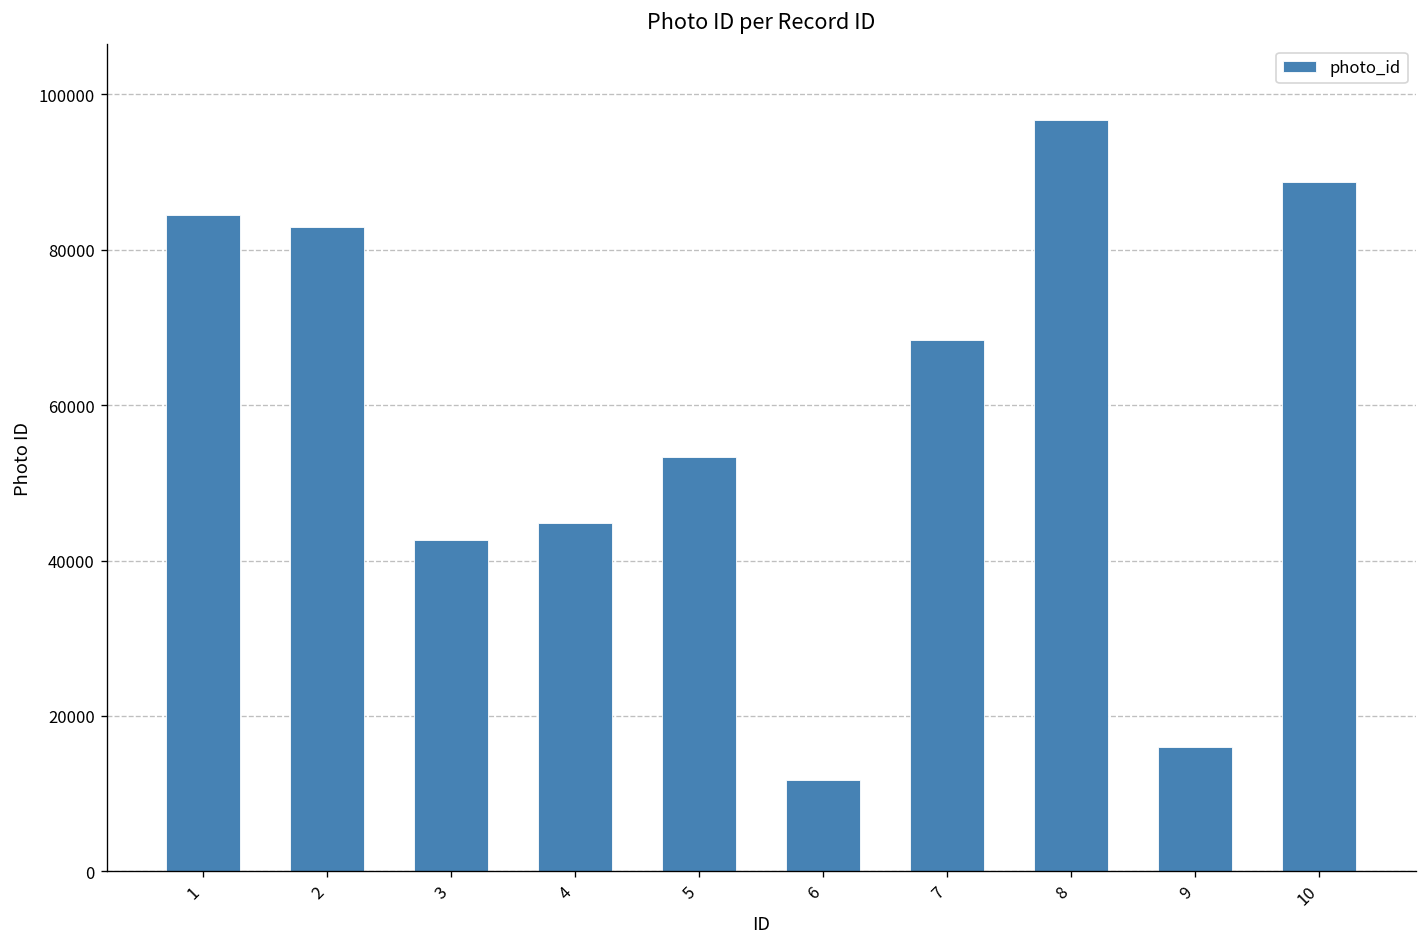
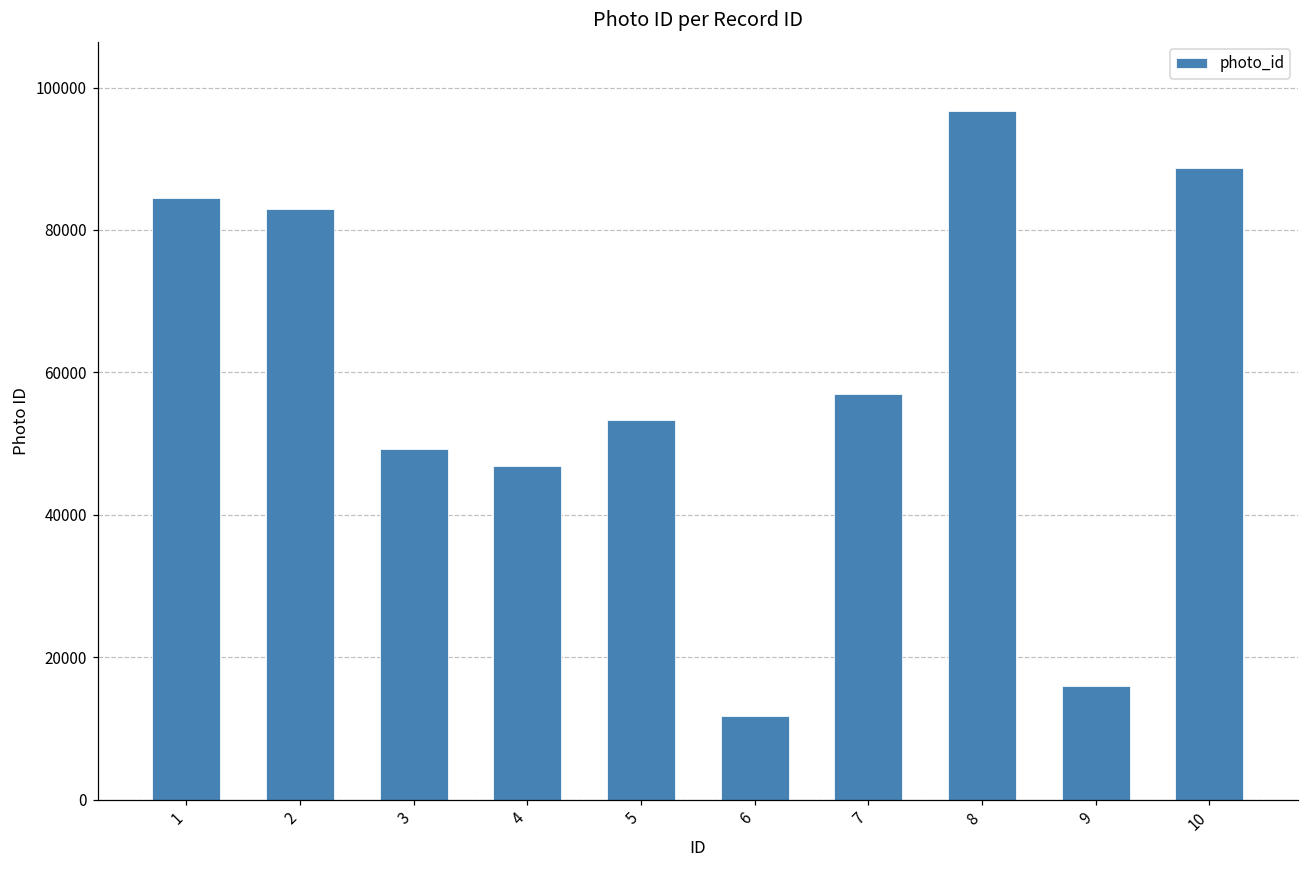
  {
    "1": 84000,
    "2": 83000,
-   "3": 43000,
-   "4": 45000,
+   "3": 49000,
+   "4": 47000,
    "5": 53000,
    "6": 12000,
-   "7": 68000,
+   "7": 57000,
    "8": 97000,
    "9": 16000,
    "10": 89000
  }
